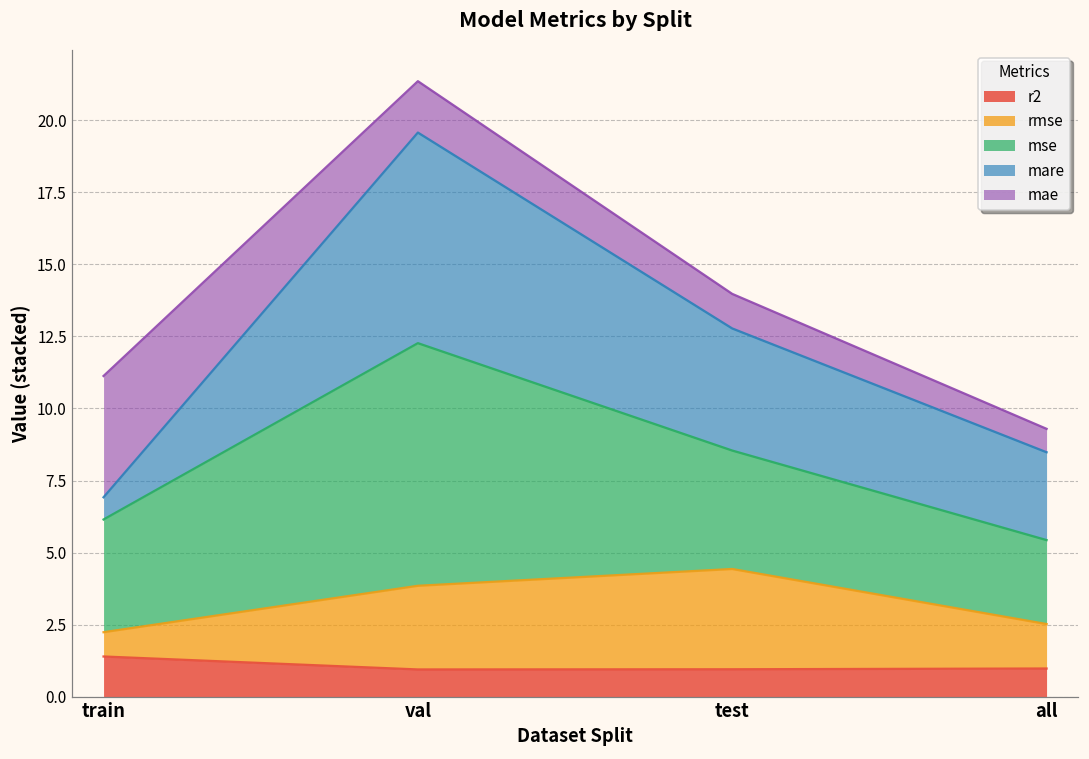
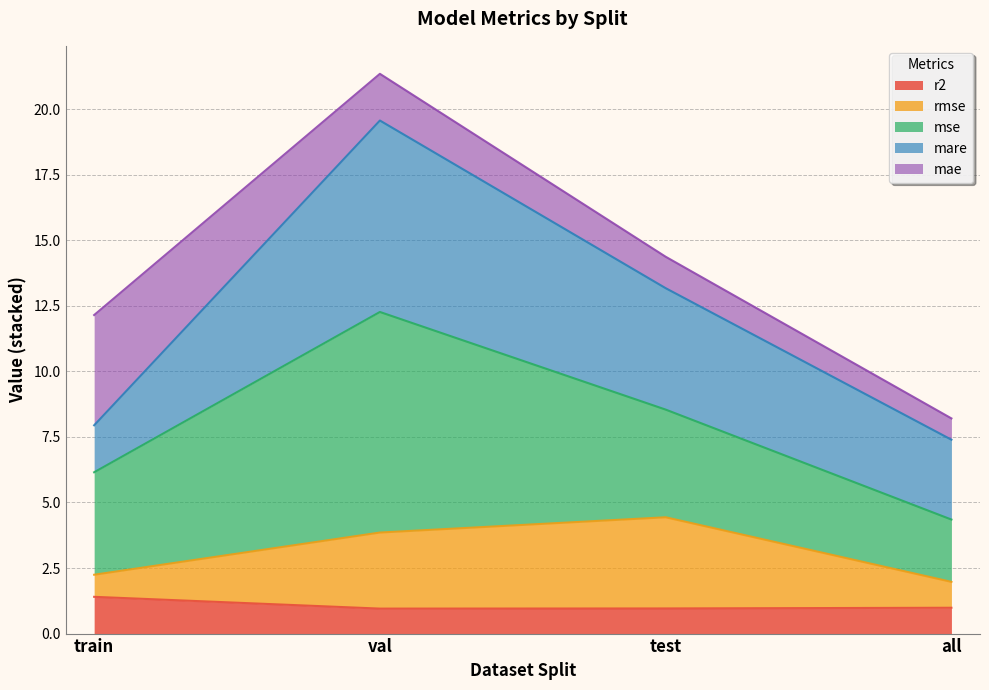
  {
    "r2": {
      "train": 1.4,
      "val": 1.0,
      "test": 1.0,
      "all": 1.0
    },
    "rmse": {
      "train": 0.8,
      "val": 2.9,
      "test": 3.5,
-     "all": 1.5
+     "all": 1.0
    },
    "mse": {
      "train": 3.9,
      "val": 8.4,
      "test": 4.1,
-     "all": 2.9
+     "all": 2.4
    },
    "mare": {
-     "train": 0.8,
+     "train": 1.8,
      "val": 7.3,
-     "test": 4.2,
+     "test": 4.6,
      "all": 3.0
    },
    "mae": {
      "train": 4.2,
      "val": 1.8,
      "test": 1.2,
      "all": 0.8
    }
  }
